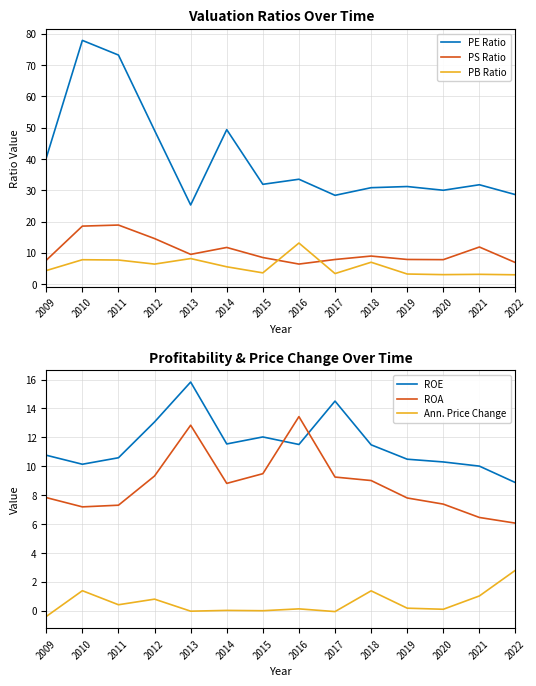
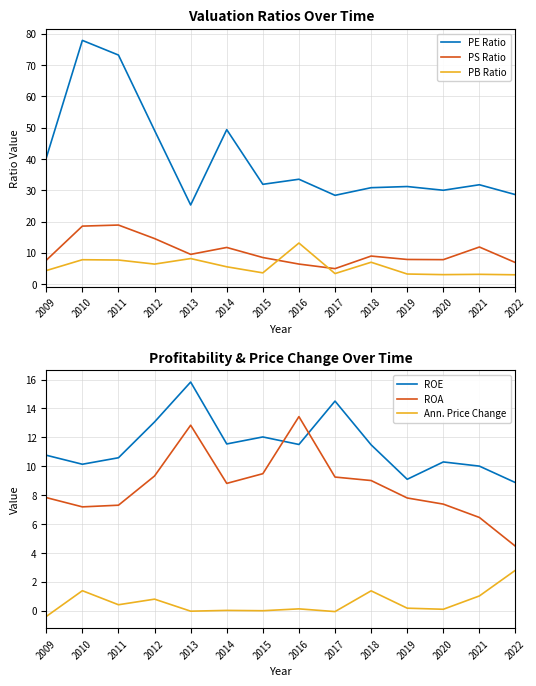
  {
    "Valuation Ratios Over Time": {
      "PE Ratio": {
        "2009": 40,
        "2010": 78,
        "2011": 73,
        "2012": 49,
        "2013": 25,
        "2014": 49,
        "2015": 32,
        "2016": 34,
        "2017": 28,
        "2018": 31,
        "2019": 31,
        "2020": 30,
        "2021": 32,
        "2022": 29
      },
      "PS Ratio": {
        "2009": 8,
        "2010": 19,
        "2011": 19,
        "2012": 15,
        "2013": 10,
        "2014": 12,
        "2015": 8,
        "2016": 6,
-       "2017": 8,
+       "2017": 5,
        "2018": 9,
        "2019": 8,
        "2020": 8,
        "2021": 12,
        "2022": 7
      },
      "PB Ratio": {
        "2009": 4,
        "2010": 8,
        "2011": 8,
        "2012": 6,
        "2013": 8,
        "2014": 6,
        "2015": 4,
        "2016": 13,
        "2017": 3,
        "2018": 7,
        "2019": 3,
        "2020": 3,
        "2021": 3,
        "2022": 3
      }
    },
    "Profitability & Price Change Over Time": {
      "ROE": {
        "2009": 10.8,
        "2010": 10.1,
        "2011": 10.6,
        "2012": 13.1,
        "2013": 15.8,
        "2014": 11.5,
        "2015": 12.0,
        "2016": 11.5,
        "2017": 14.5,
        "2018": 11.5,
-       "2019": 10.5,
+       "2019": 9.1,
        "2020": 10.3,
        "2021": 10.0,
        "2022": 8.9
      },
      "ROA": {
        "2009": 7.8,
        "2010": 7.2,
        "2011": 7.3,
        "2012": 9.3,
        "2013": 12.8,
        "2014": 8.8,
        "2015": 9.5,
        "2016": 13.4,
        "2017": 9.3,
        "2018": 9.0,
        "2019": 7.8,
        "2020": 7.4,
        "2021": 6.5,
-       "2022": 6.1
+       "2022": 4.5
      },
      "Ann. Price Change": {
        "2009": -0.4,
        "2010": 1.4,
        "2011": 0.4,
        "2012": 0.8,
        "2013": 0.0,
        "2014": 0.0,
        "2015": 0.0,
        "2016": 0.1,
        "2017": -0.1,
        "2018": 1.4,
        "2019": 0.2,
        "2020": 0.1,
        "2021": 1.0,
        "2022": 2.8
      }
    }
  }
